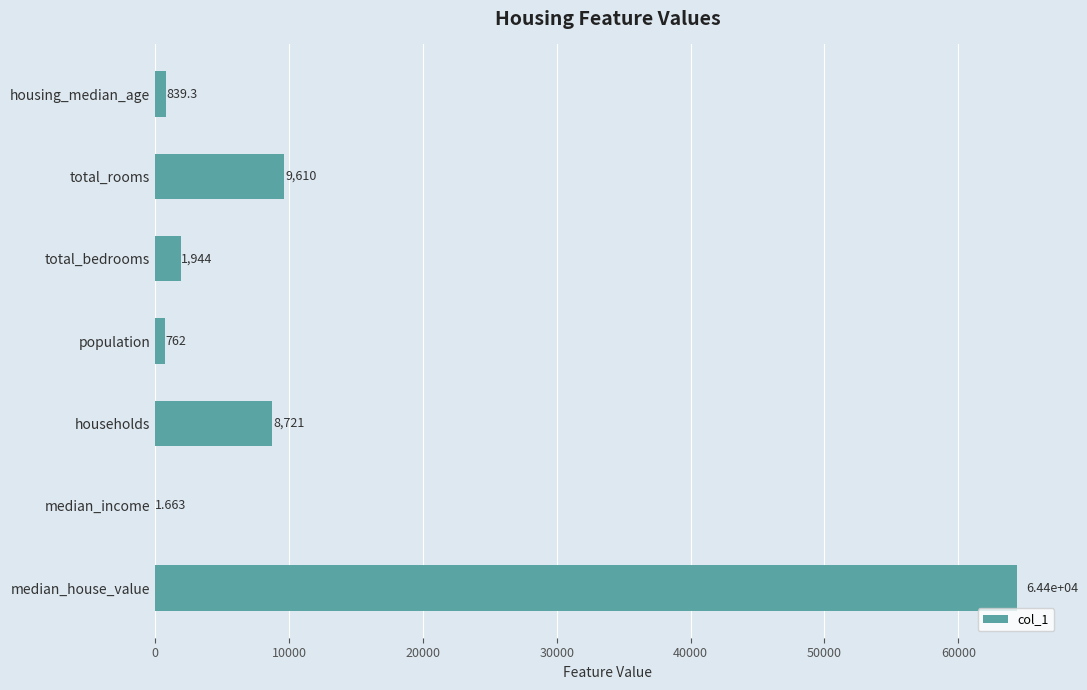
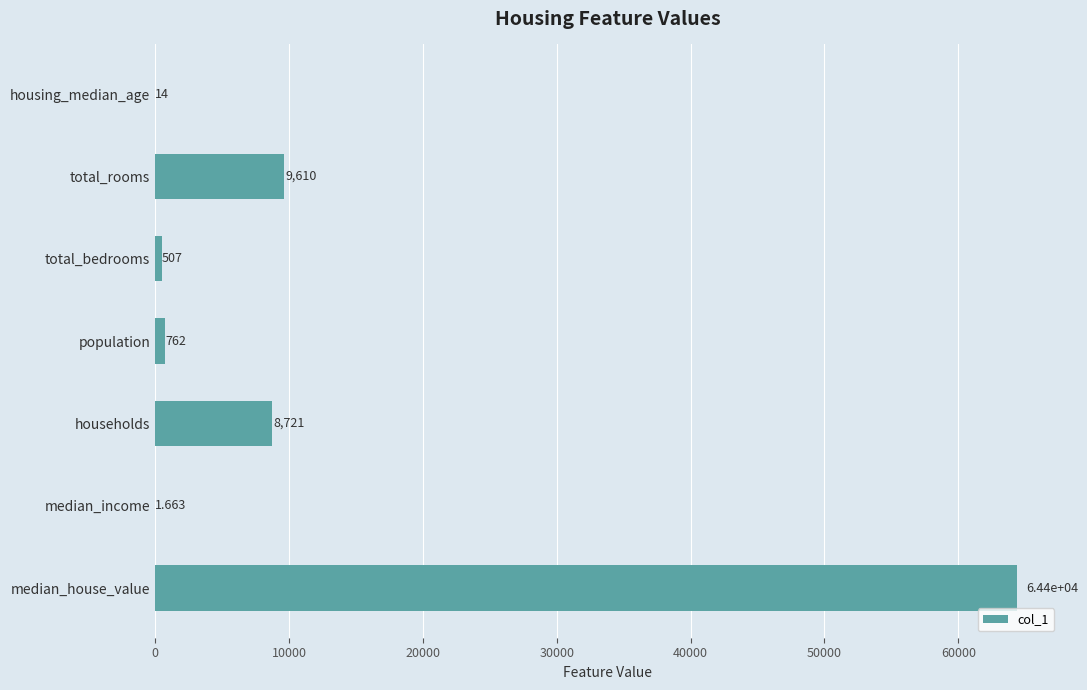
  {
-   "housing_median_age": "839.3",
+   "housing_median_age": "14",
    "total_rooms": "9,610",
-   "total_bedrooms": "1,944",
+   "total_bedrooms": "507",
    "population": "762",
    "households": "8,721",
    "median_income": "1.663",
    "median_house_value": "6.44e+04"
  }
